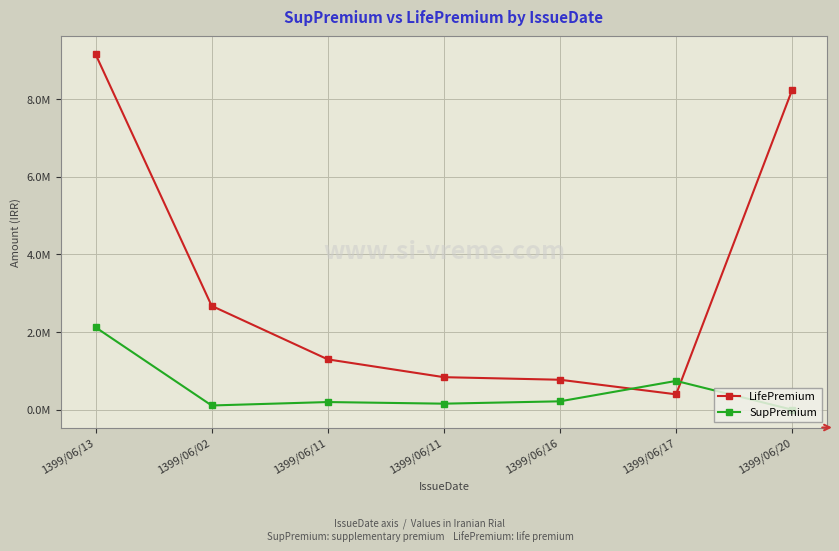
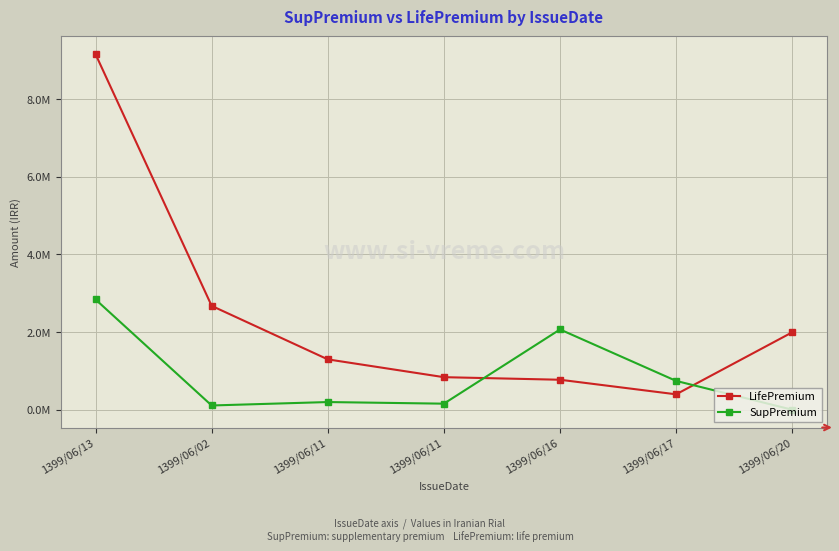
  {
    "LifePremium": {
      "1399/06/13": 9200000,
      "1399/06/02": 2700000,
      "1399/06/16": 800000,
      "1399/06/17": 400000,
-     "1399/06/20": 8200000
+     "1399/06/20": 2000000
    },
    "SupPremium": {
-     "1399/06/13": 2100000,
+     "1399/06/13": 2800000,
      "1399/06/02": 100000,
-     "1399/06/16": 200000,
+     "1399/06/16": 2100000,
      "1399/06/17": 700000
    }
  }
